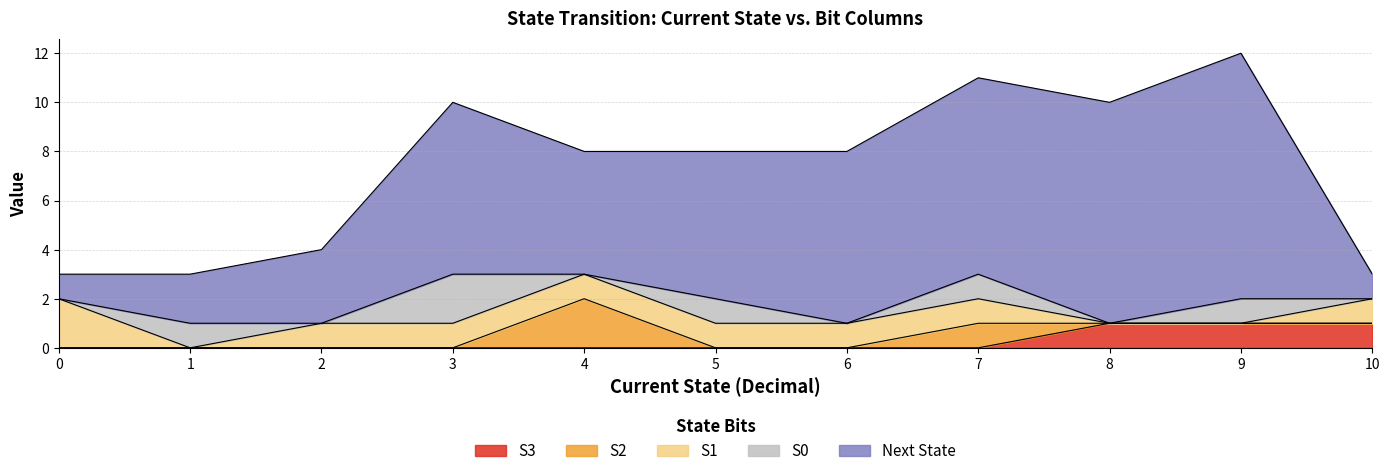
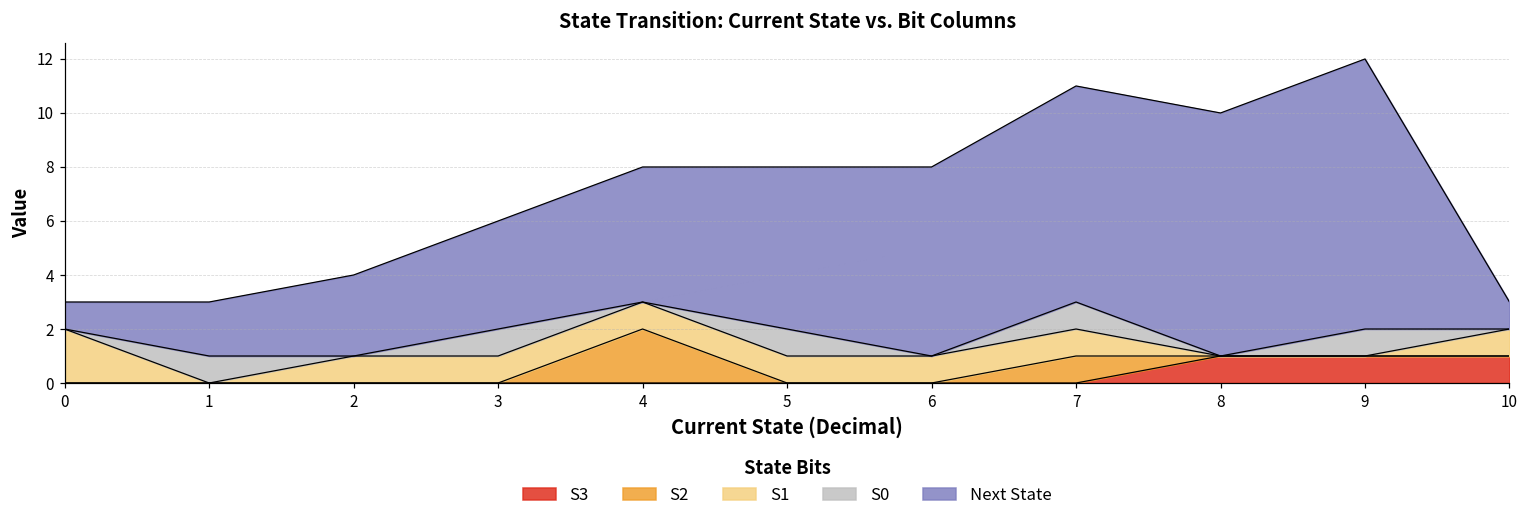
  {
    "S3": {
      "4": 0,
      "7": 0
    },
    "S2": {
      "4": 2,
      "7": 1
    },
    "S1": {
      "3": 1,
      "5": 1,
      "7": 2
    },
    "S0": {
      "1": 1,
-     "3": 2,
+     "3": 1,
      "5": 2,
      "7": 3,
      "9": 2
    },
    "Next State": {
      "0": 1,
      "1": 2,
      "2": 3,
-     "3": 7,
+     "3": 4,
      "4": 5,
      "5": 6,
      "6": 7,
      "7": 8,
      "8": 9,
      "9": 10,
      "10": 1
    }
  }
